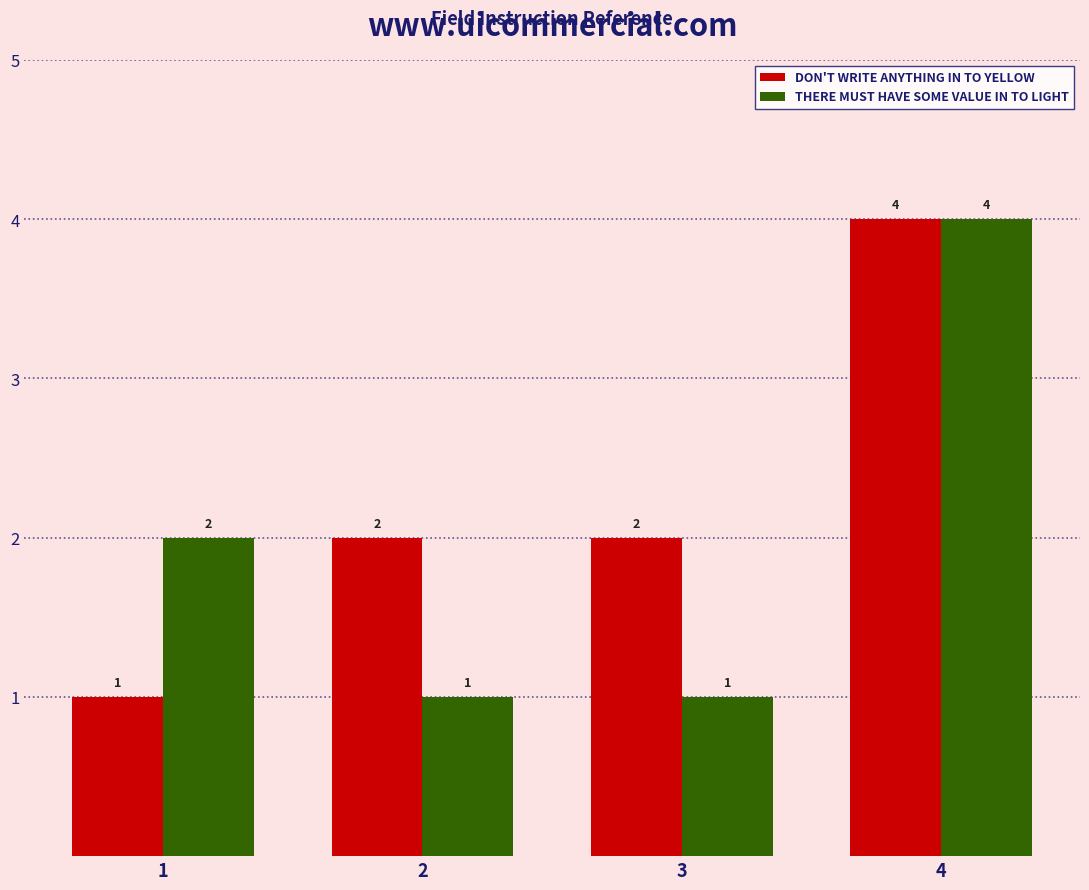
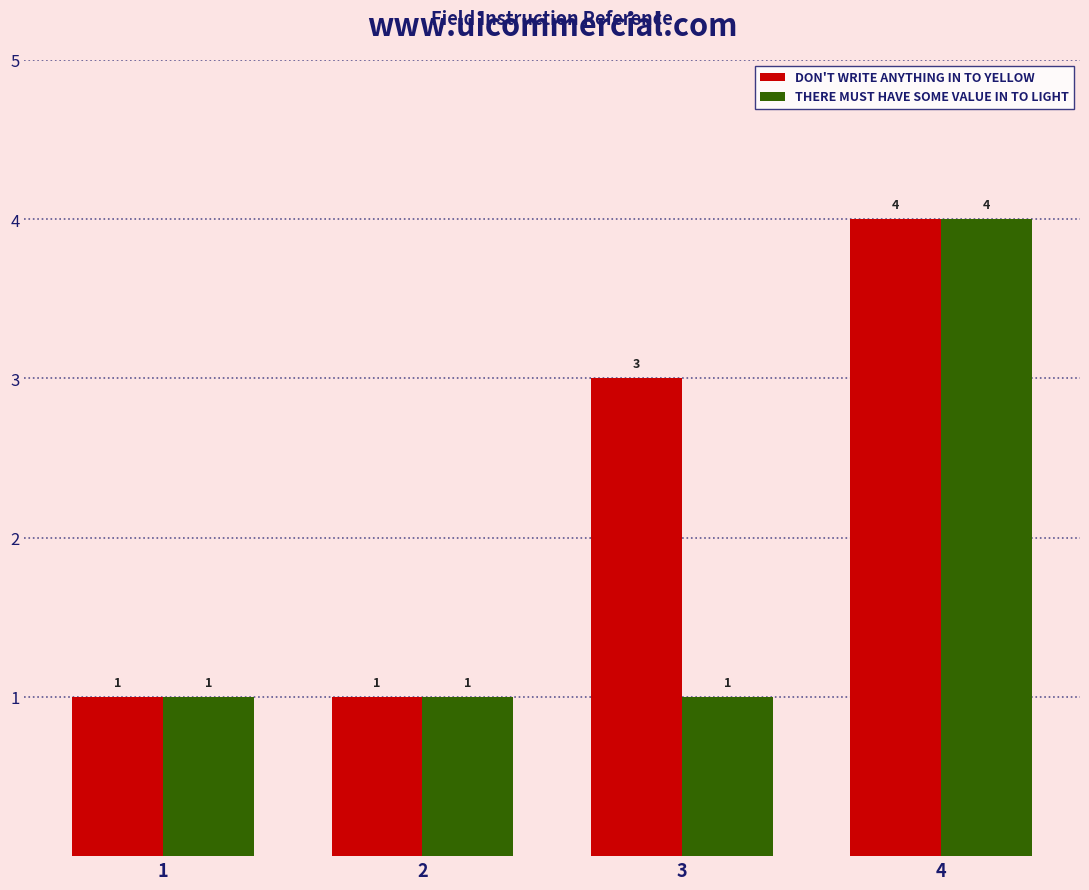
  {
    "DON'T WRITE ANYTHING IN TO YELLOW": {
      "1": 1,
-     "2": 2,
-     "3": 2,
+     "2": 1,
+     "3": 3,
      "4": 4
    },
    "THERE MUST HAVE SOME VALUE IN TO LIGHT": {
-     "1": 2,
+     "1": 1,
      "2": 1,
      "3": 1,
      "4": 4
    }
  }
